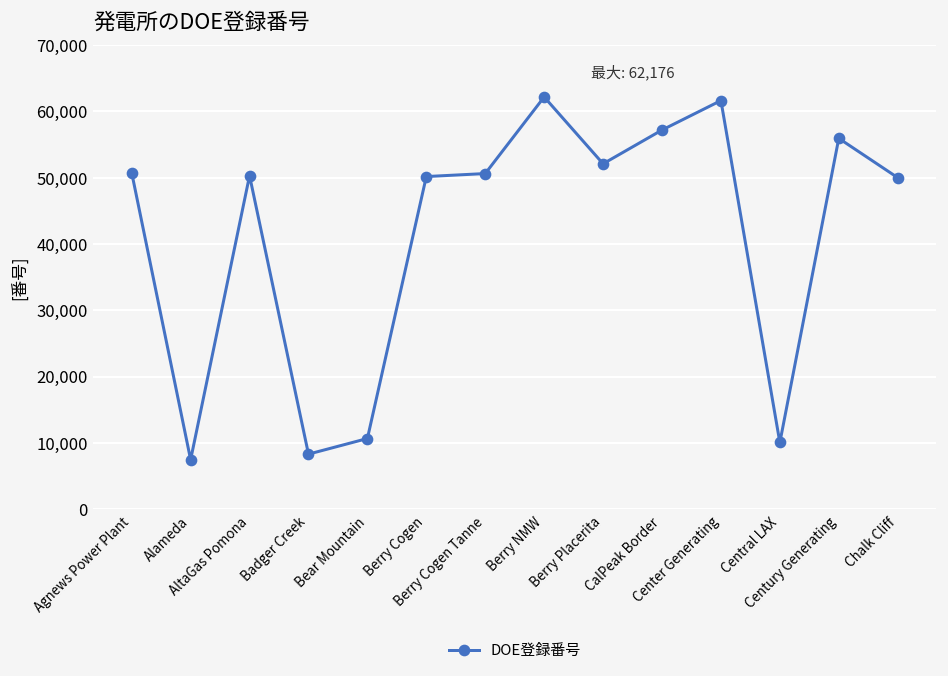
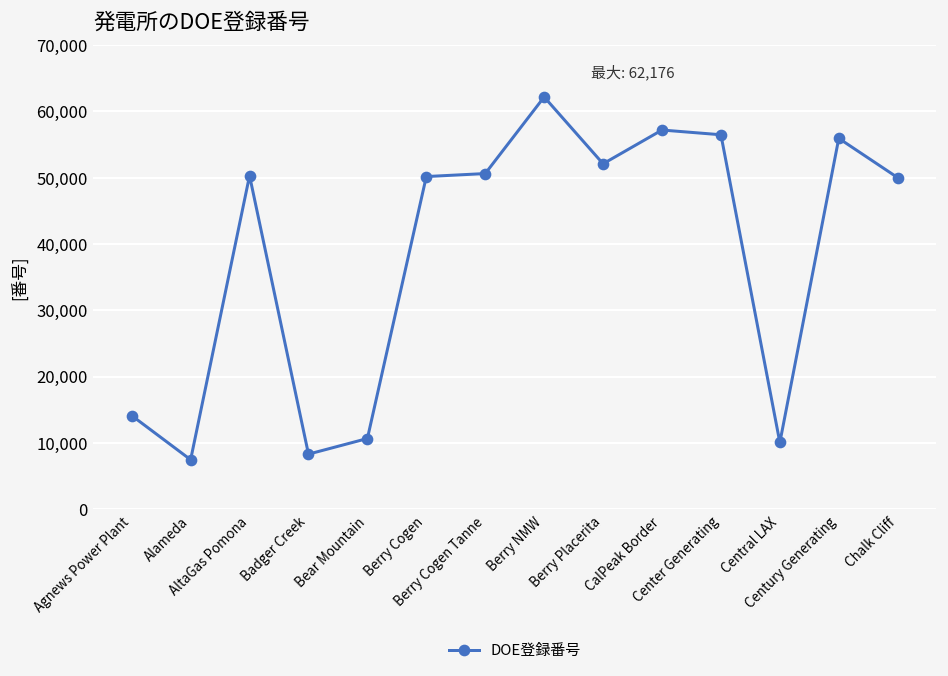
  {
-   "Agnews Power Plant": "51,000",
+   "Agnews Power Plant": "14,000",
    "Alameda": "7,000",
    "AltaGas Pomona": "50,000",
    "Badger Creek": "8,000",
    "Bear Mountain": "11,000",
    "Berry Cogen": "50,000",
    "Berry Cogen Tanne": "51,000",
    "Berry NMW": "62,000",
    "Berry Placerita": "52,000",
    "CalPeak Border": "57,000",
-   "Center Generating": "62,000",
+   "Center Generating": "56,000",
    "Central LAX": "10,000",
    "Century Generating": "56,000",
    "Chalk Cliff": "50,000"
  }
